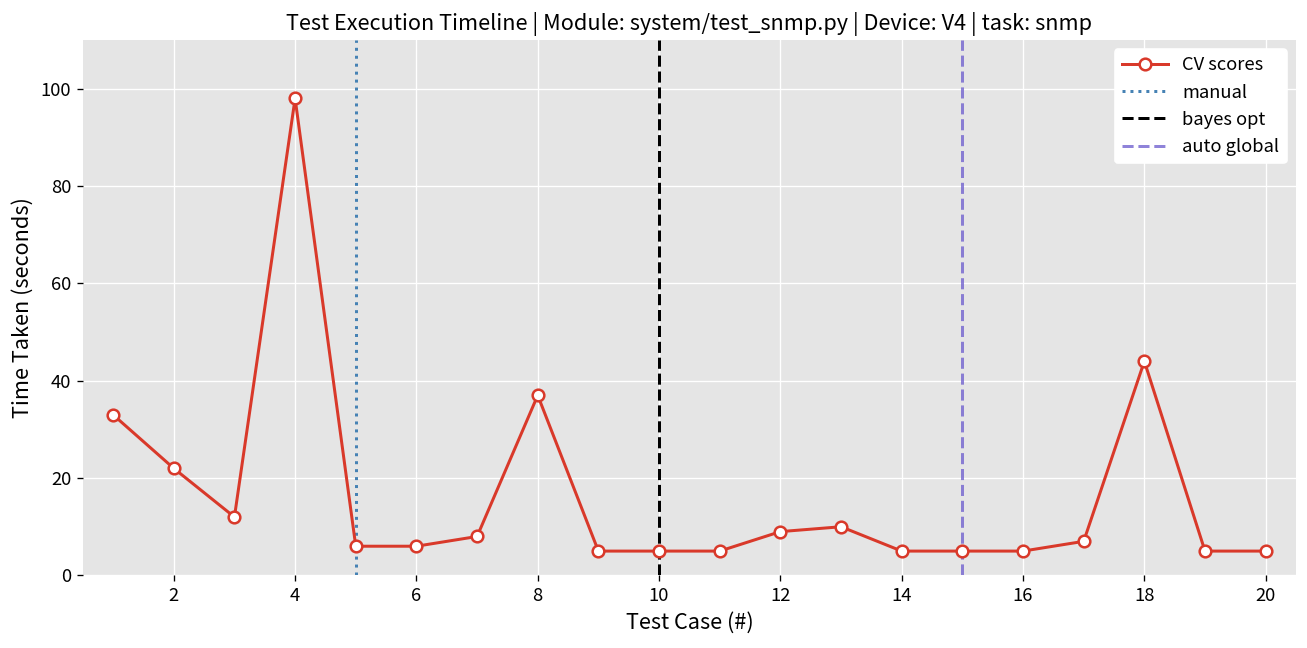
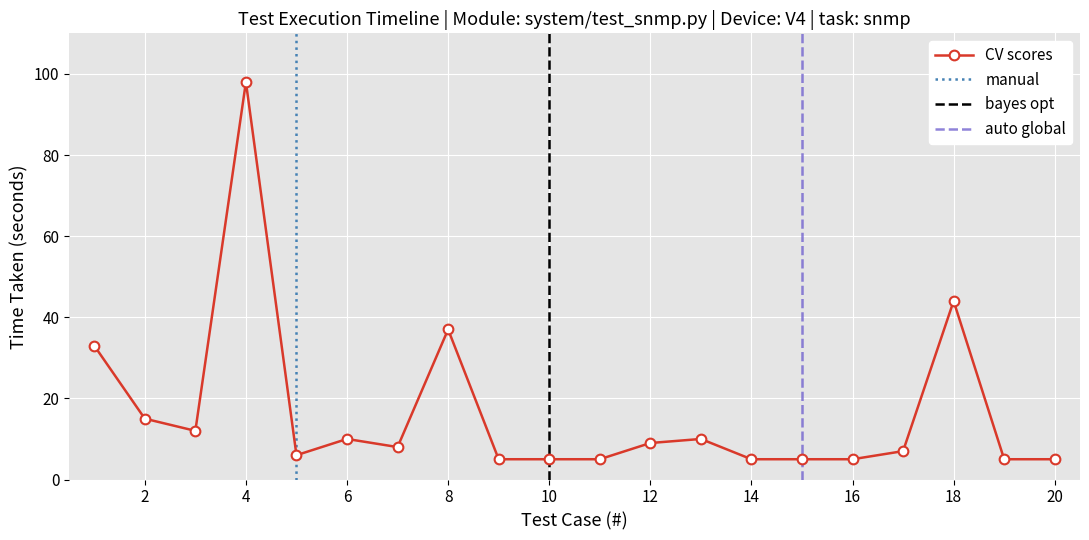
  {
-   "2": 22,
+   "2": 15,
    "4": 98,
-   "6": 6,
+   "6": 10,
    "8": 37,
    "10": 5,
    "12": 9,
    "14": 5,
    "16": 5,
    "18": 44,
    "20": 5
  }
